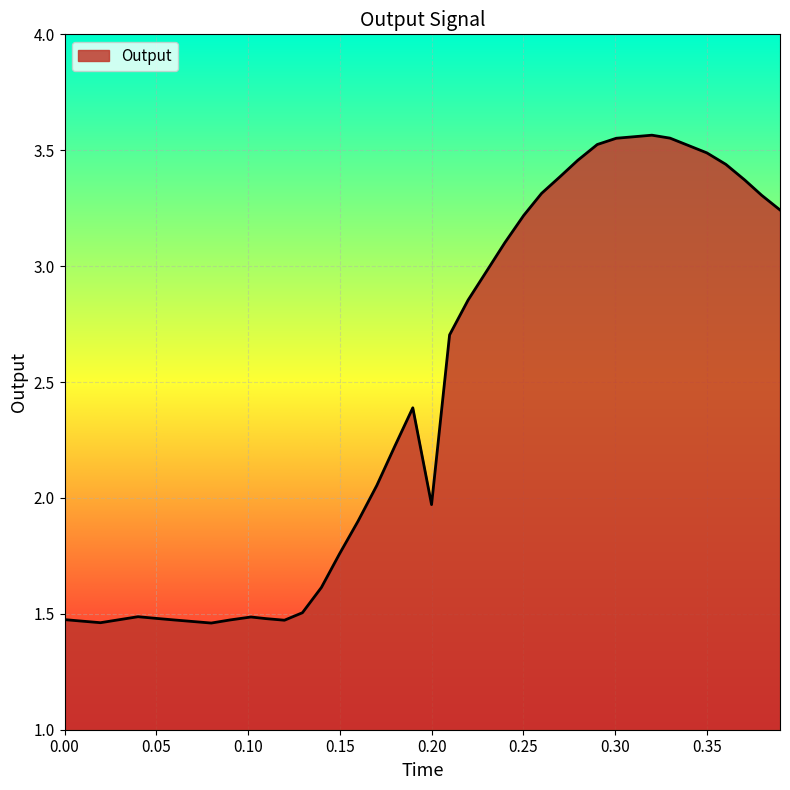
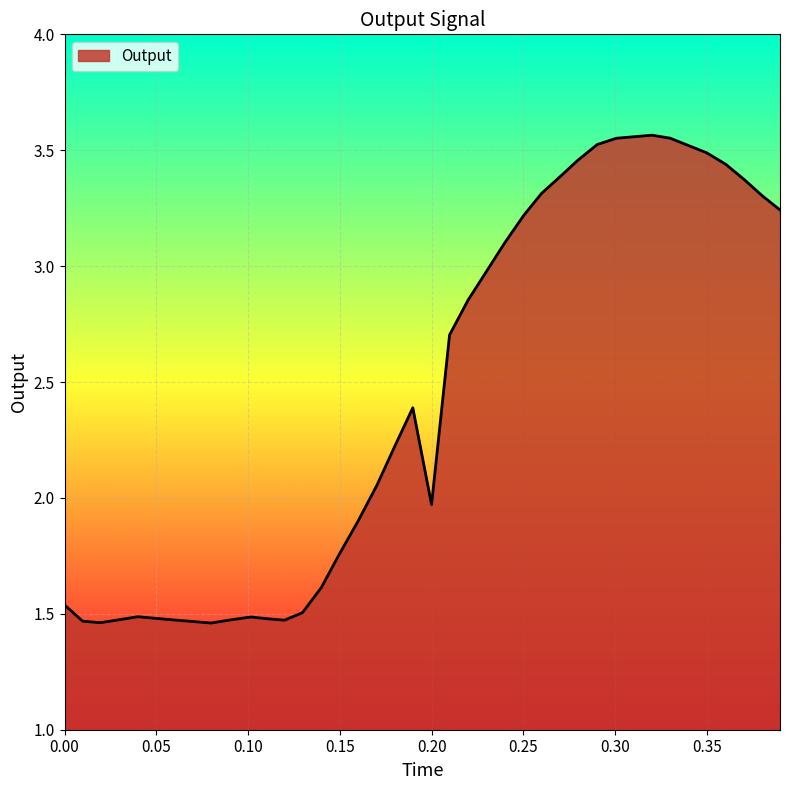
  {
-   "0.00": 1.48,
+   "0.00": 1.54,
    "0.20": 1.97,
    "0.25": 3.22,
    "0.35": 3.49
  }
